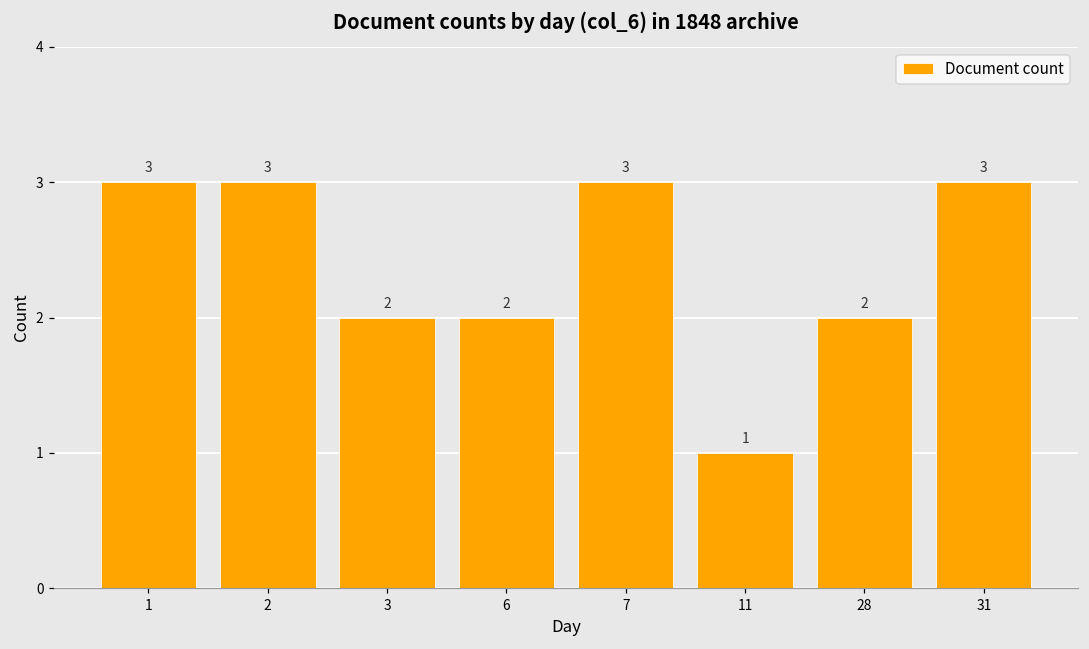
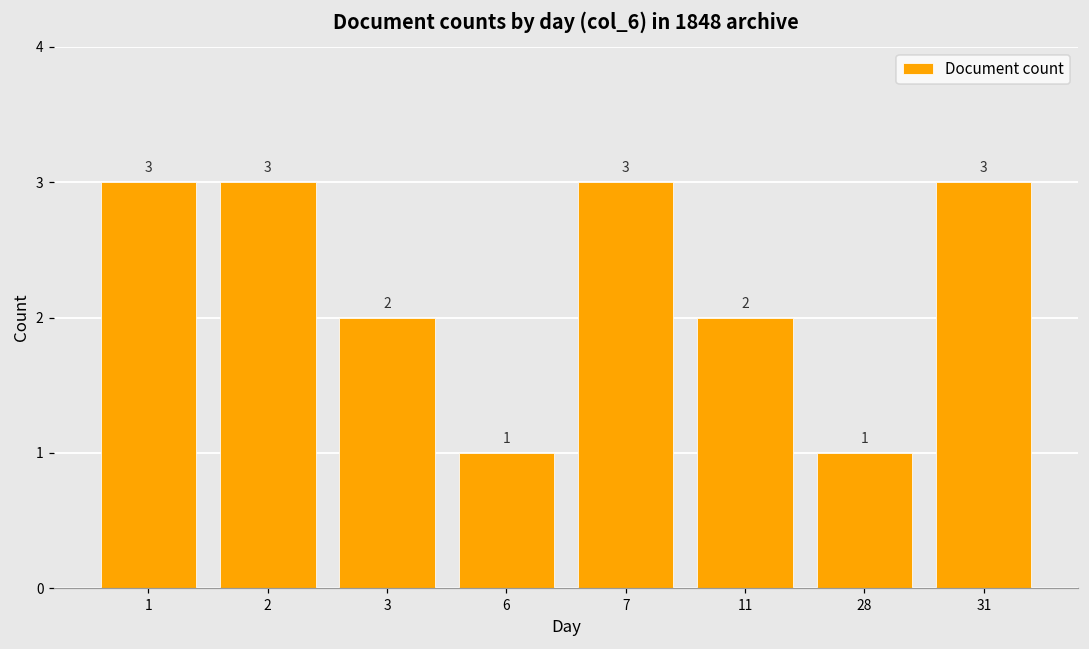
  {
    "1": 3,
    "2": 3,
    "3": 2,
-   "6": 2,
+   "6": 1,
    "7": 3,
-   "11": 1,
-   "28": 2,
+   "11": 2,
+   "28": 1,
    "31": 3
  }
